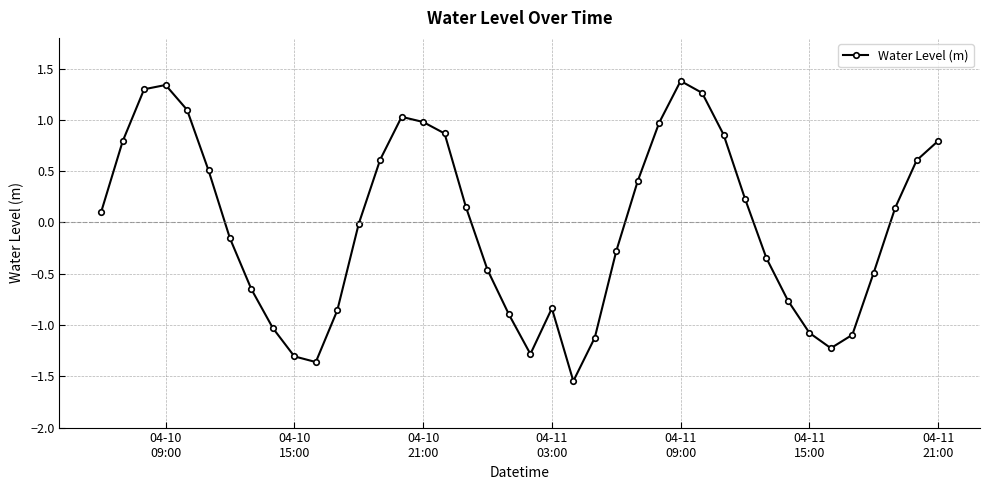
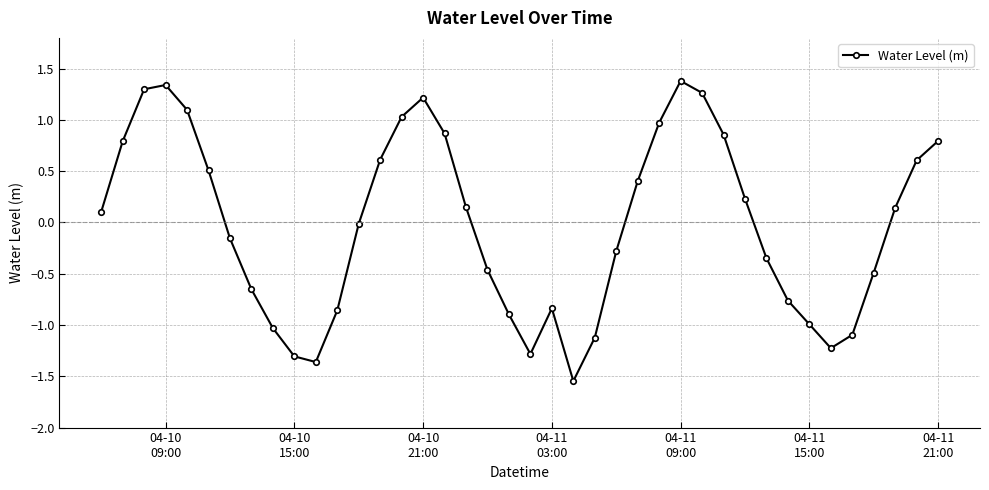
  {
    "04-10 09:00": 1.34,
    "04-10 15:00": -1.31,
-   "04-10 21:00": 0.98,
+   "04-10 21:00": 1.22,
    "04-11 03:00": -0.84,
    "04-11 09:00": 1.38,
-   "04-11 15:00": -1.08,
+   "04-11 15:00": -0.99,
    "04-11 21:00": 0.80
  }
